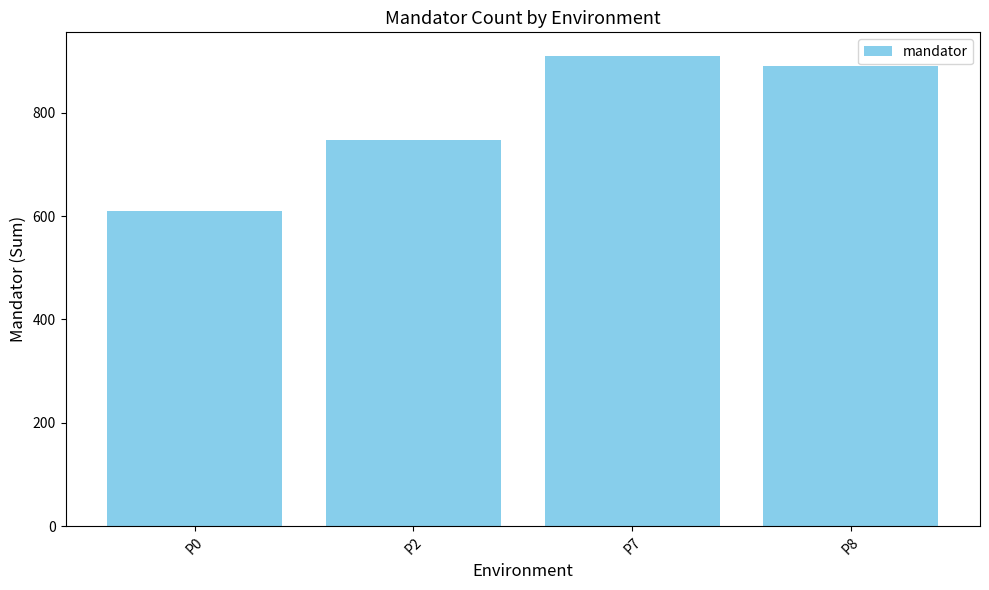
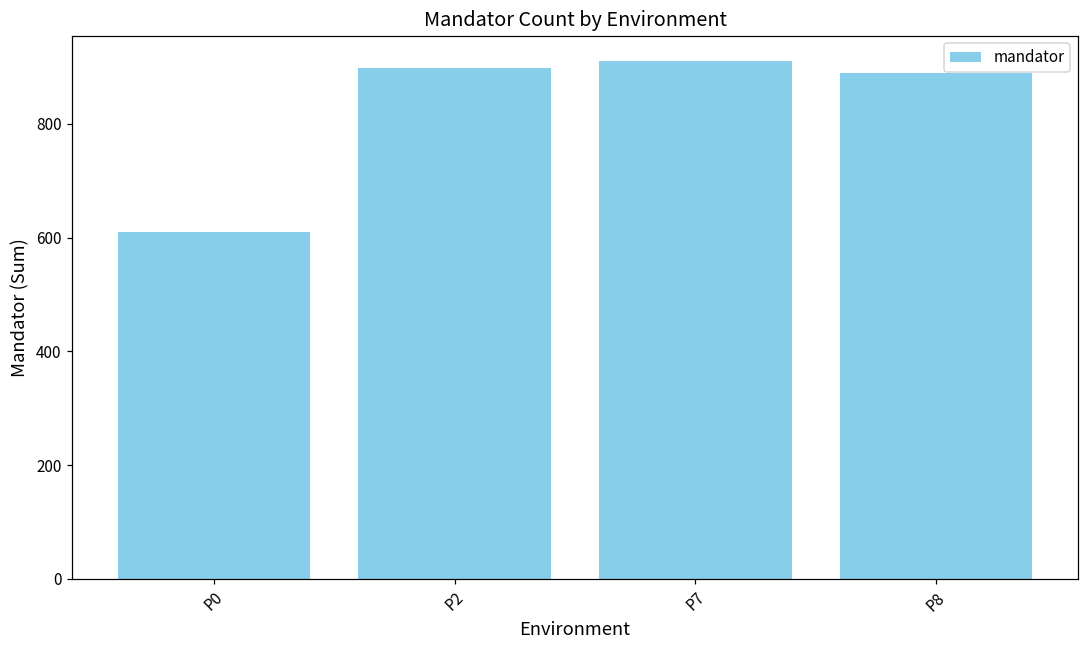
  {
    "P0": 610,
-   "P2": 750,
+   "P2": 900,
    "P7": 910,
    "P8": 890
  }
